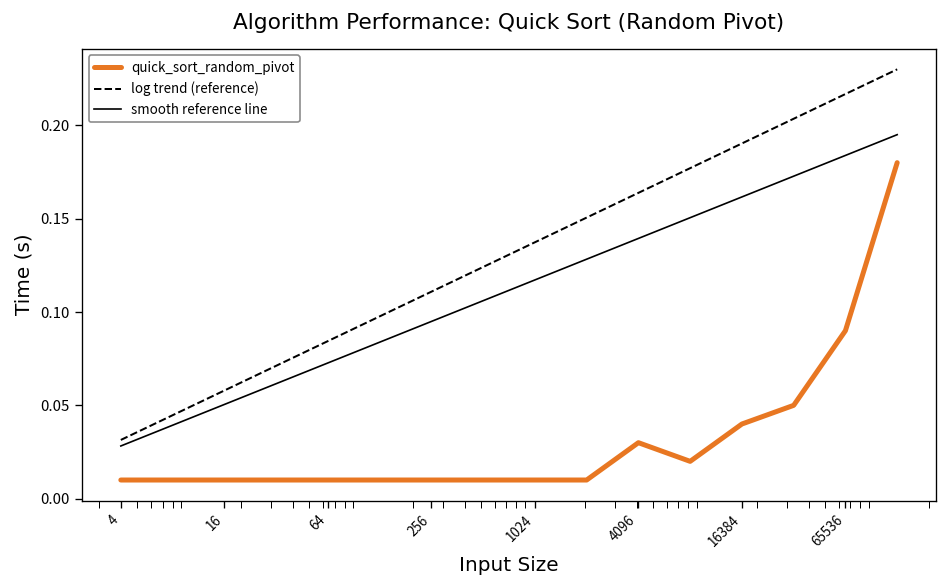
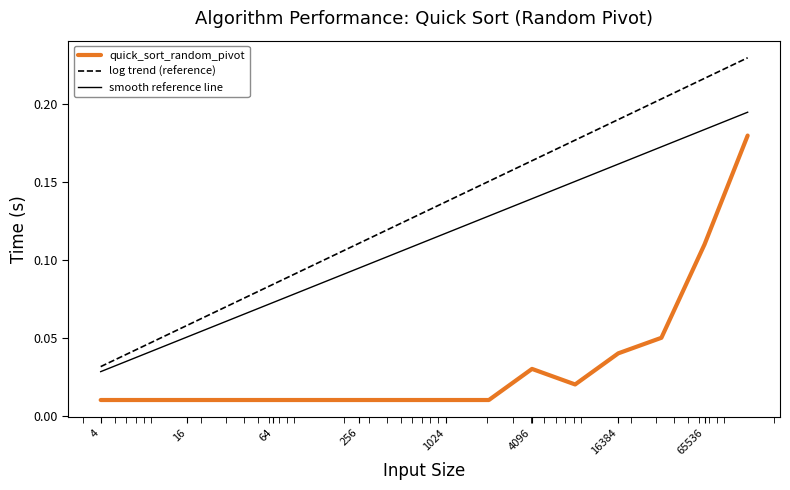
  {
    "quick_sort_random_pivot": {
      "4": 0.01,
      "16": 0.01,
      "64": 0.01,
      "256": 0.01,
      "1024": 0.01,
      "4096": 0.03,
      "16384": 0.04,
-     "65536": 0.09
+     "65536": 0.11
    }
  }
